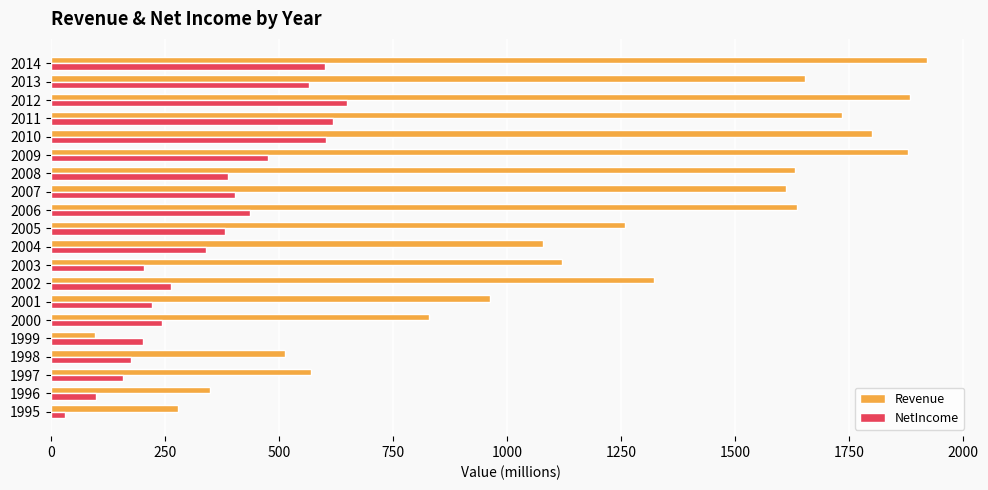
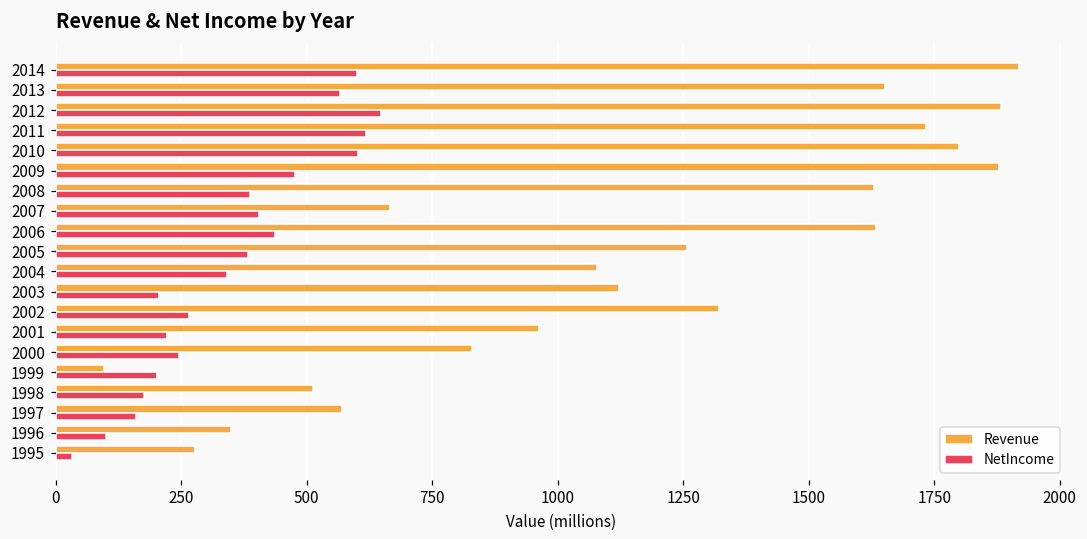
  {
    "Revenue": {
      "2014": 1920,
      "2013": 1650,
      "2012": 1880,
      "2011": 1730,
      "2010": 1800,
      "2009": 1880,
      "2008": 1630,
-     "2007": 1610,
+     "2007": 670,
      "2006": 1630,
      "2005": 1260,
      "2004": 1080,
      "2003": 1120,
      "2002": 1320,
      "2001": 960,
      "2000": 830,
      "1999": 100,
      "1998": 510,
      "1997": 570,
      "1996": 350,
      "1995": 280
    },
    "NetIncome": {
      "2014": 600,
      "2013": 570,
      "2012": 650,
      "2011": 620,
      "2010": 600,
      "2009": 480,
      "2008": 390,
      "2007": 400,
      "2006": 440,
      "2005": 380,
      "2004": 340,
      "2003": 210,
      "2002": 260,
      "2001": 220,
      "2000": 240,
      "1999": 200,
      "1998": 180,
      "1997": 160,
      "1996": 100,
      "1995": 30
    }
  }
